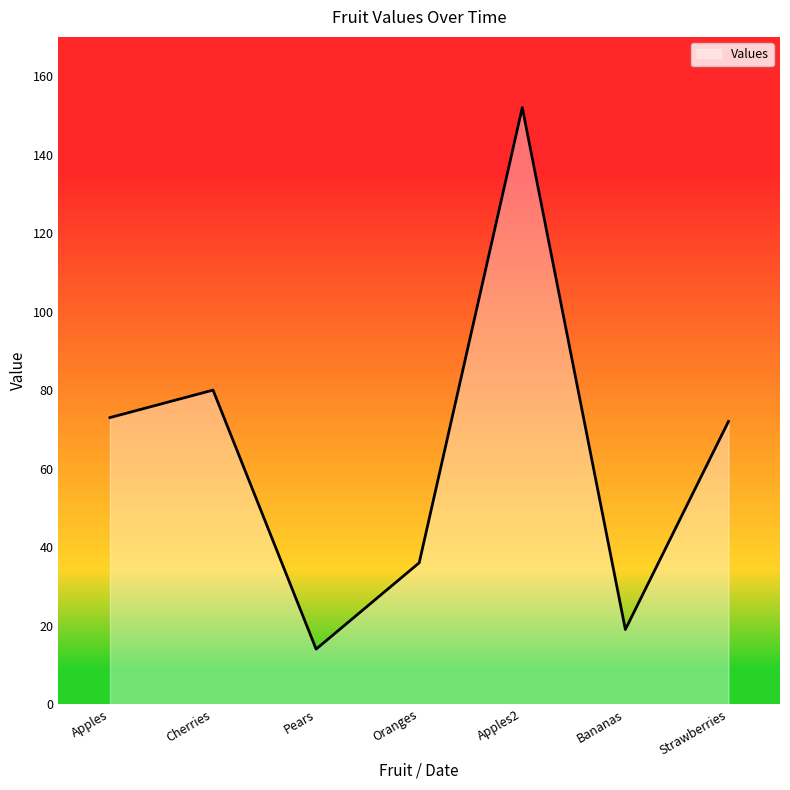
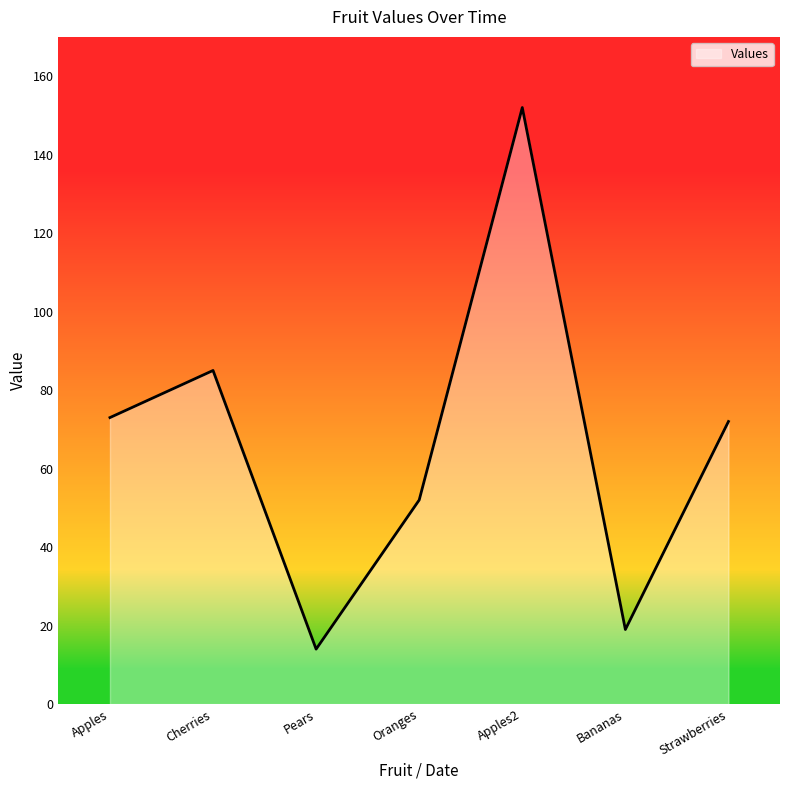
  {
    "Apples": 73,
-   "Cherries": 80,
+   "Cherries": 85,
    "Pears": 14,
-   "Oranges": 36,
+   "Oranges": 52,
    "Apples2": 152,
    "Bananas": 19,
    "Strawberries": 72
  }
